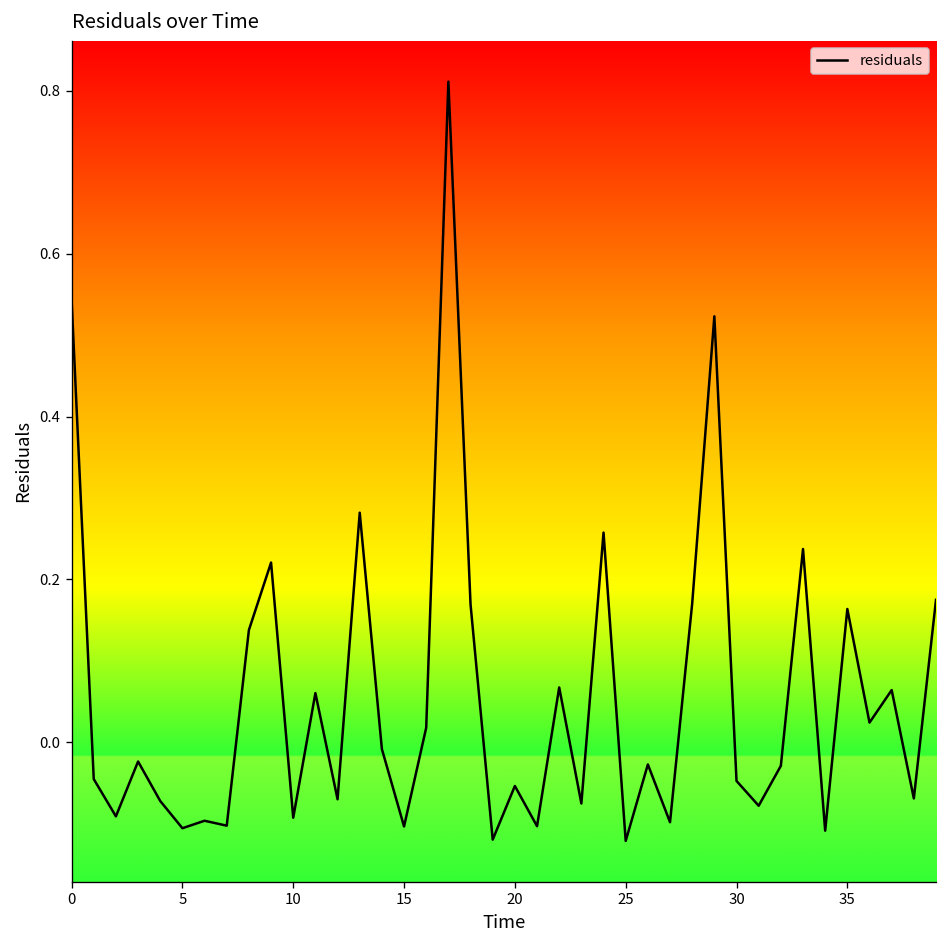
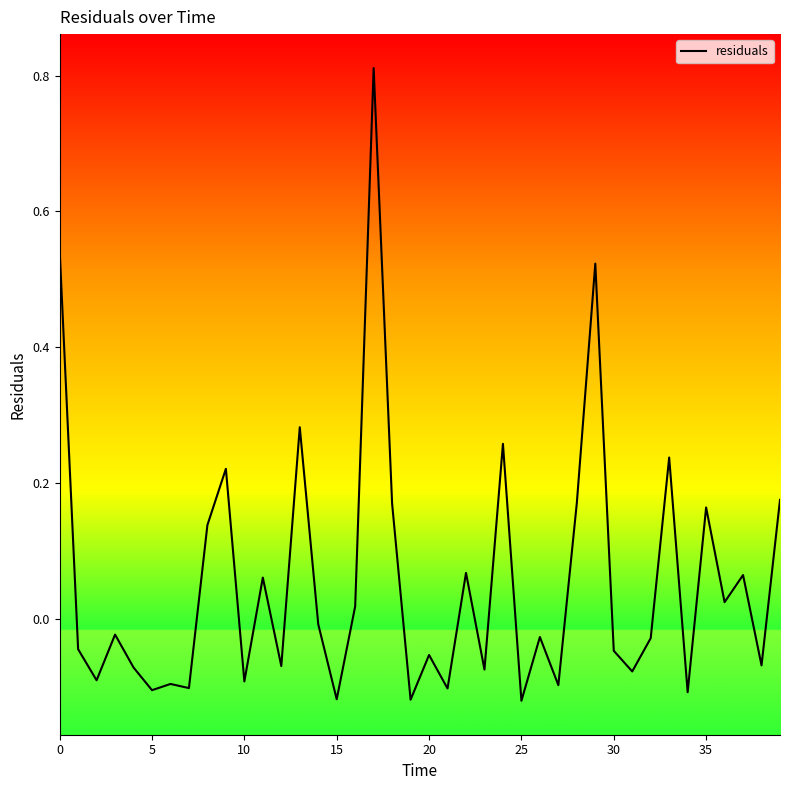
  {
    "0": 0.54,
    "5": -0.11,
    "10": -0.09,
-   "15": -0.10,
+   "15": -0.12,
    "20": -0.05,
    "25": -0.12,
    "30": -0.05,
    "35": 0.16
  }
